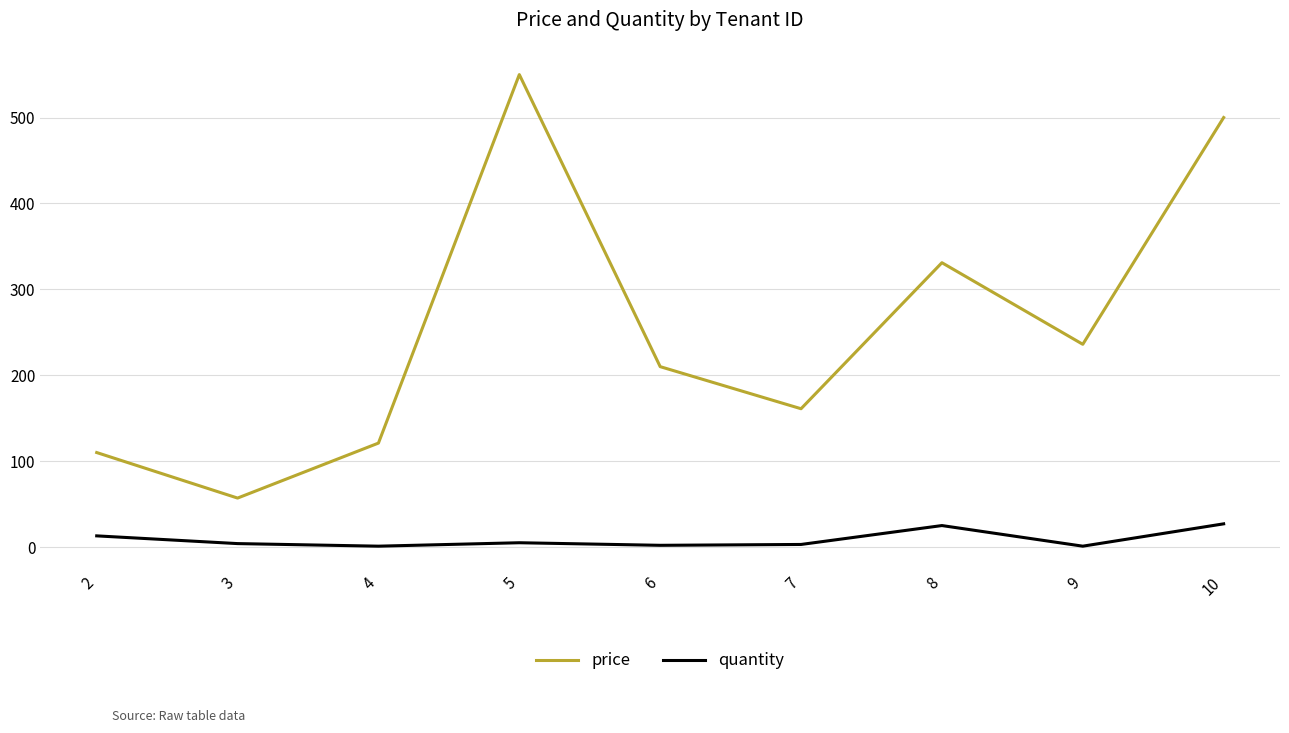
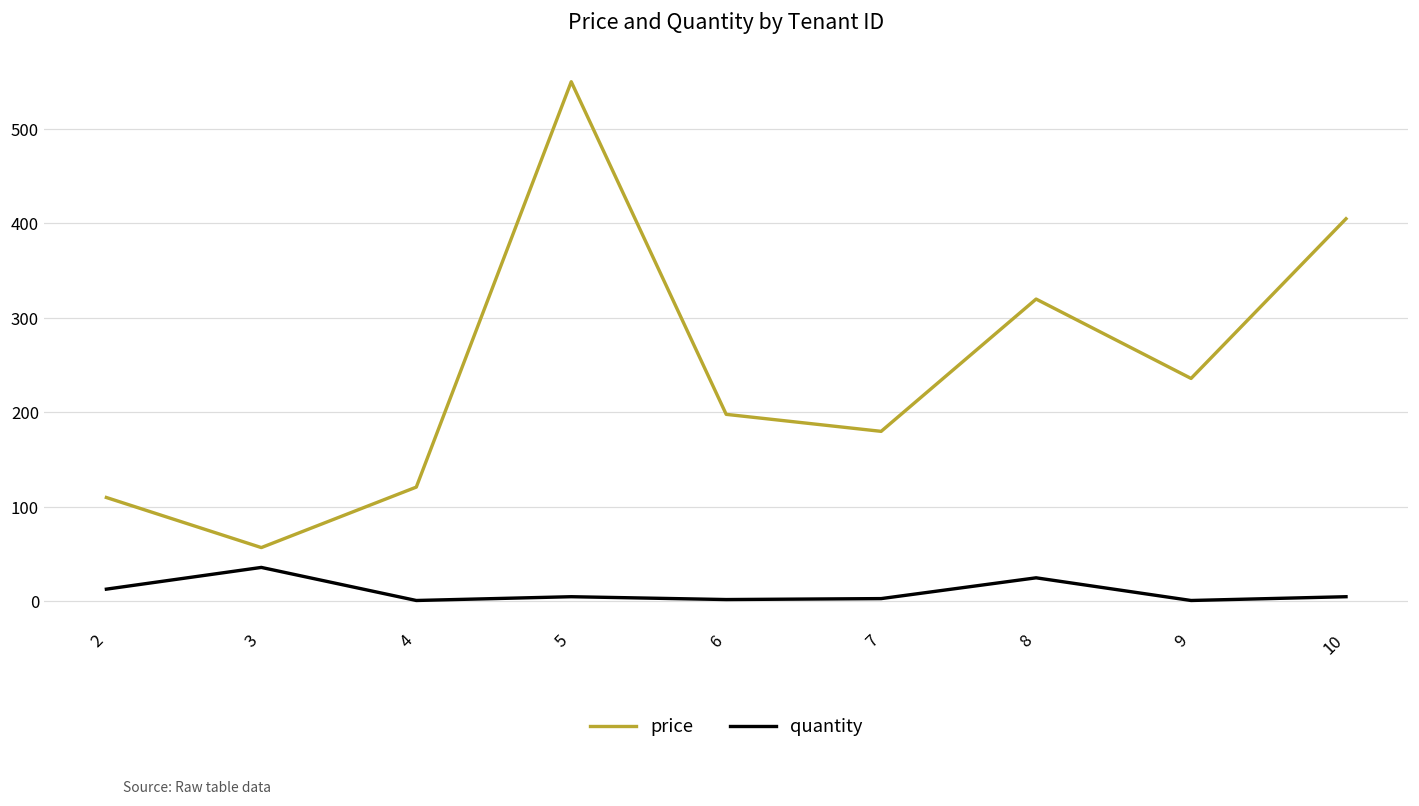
  {
    "price": {
      "2": 110,
      "3": 60,
      "4": 120,
      "5": 550,
-     "6": 210,
-     "7": 160,
-     "8": 330,
+     "6": 200,
+     "7": 180,
+     "8": 320,
      "9": 240,
-     "10": 500
+     "10": 410
    },
    "quantity": {
      "2": 10,
-     "3": 0,
+     "3": 40,
      "4": 0,
      "5": 10,
      "6": 0,
      "7": 0,
      "8": 30,
      "9": 0,
-     "10": 30
+     "10": 10
    }
  }
